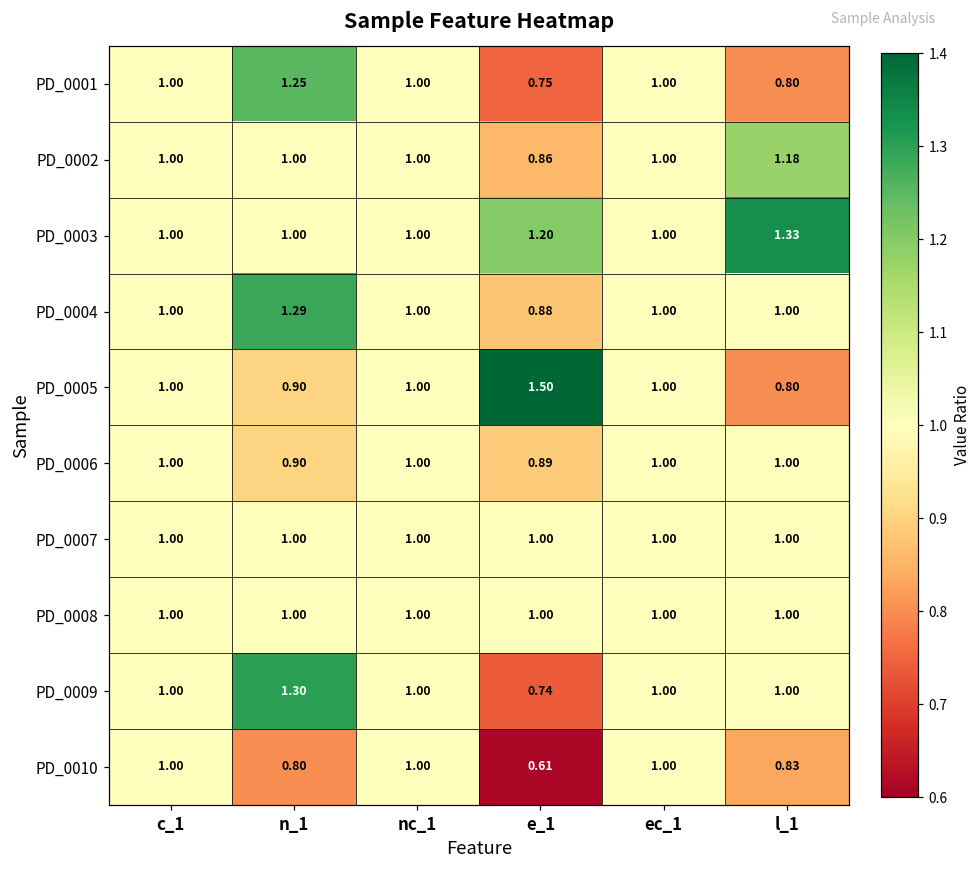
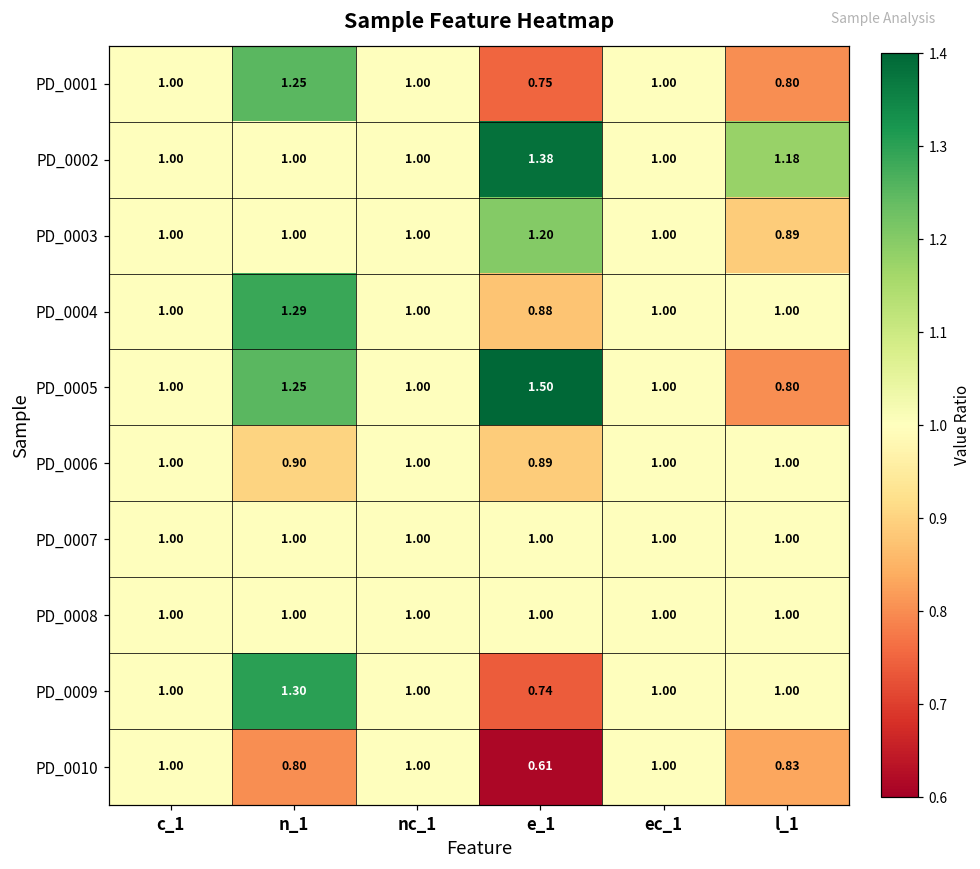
  {
    "PD_0001": {
      "c_1": 1.00,
      "n_1": 1.25,
      "nc_1": 1.00,
      "e_1": 0.75,
      "ec_1": 1.00,
      "l_1": 0.80
    },
    "PD_0002": {
      "c_1": 1.00,
      "n_1": 1.00,
      "nc_1": 1.00,
-     "e_1": 0.86,
+     "e_1": 1.38,
      "ec_1": 1.00,
      "l_1": 1.18
    },
    "PD_0003": {
      "c_1": 1.00,
      "n_1": 1.00,
      "nc_1": 1.00,
      "e_1": 1.20,
      "ec_1": 1.00,
-     "l_1": 1.33
+     "l_1": 0.89
    },
    "PD_0004": {
      "c_1": 1.00,
      "n_1": 1.29,
      "nc_1": 1.00,
      "e_1": 0.88,
      "ec_1": 1.00,
      "l_1": 1.00
    },
    "PD_0005": {
      "c_1": 1.00,
-     "n_1": 0.90,
+     "n_1": 1.25,
      "nc_1": 1.00,
      "e_1": 1.50,
      "ec_1": 1.00,
      "l_1": 0.80
    },
    "PD_0006": {
      "c_1": 1.00,
      "n_1": 0.90,
      "nc_1": 1.00,
      "e_1": 0.89,
      "ec_1": 1.00,
      "l_1": 1.00
    },
    "PD_0007": {
      "c_1": 1.00,
      "n_1": 1.00,
      "nc_1": 1.00,
      "e_1": 1.00,
      "ec_1": 1.00,
      "l_1": 1.00
    },
    "PD_0008": {
      "c_1": 1.00,
      "n_1": 1.00,
      "nc_1": 1.00,
      "e_1": 1.00,
      "ec_1": 1.00,
      "l_1": 1.00
    },
    "PD_0009": {
      "c_1": 1.00,
      "n_1": 1.30,
      "nc_1": 1.00,
      "e_1": 0.74,
      "ec_1": 1.00,
      "l_1": 1.00
    },
    "PD_0010": {
      "c_1": 1.00,
      "n_1": 0.80,
      "nc_1": 1.00,
      "e_1": 0.61,
      "ec_1": 1.00,
      "l_1": 0.83
    }
  }
